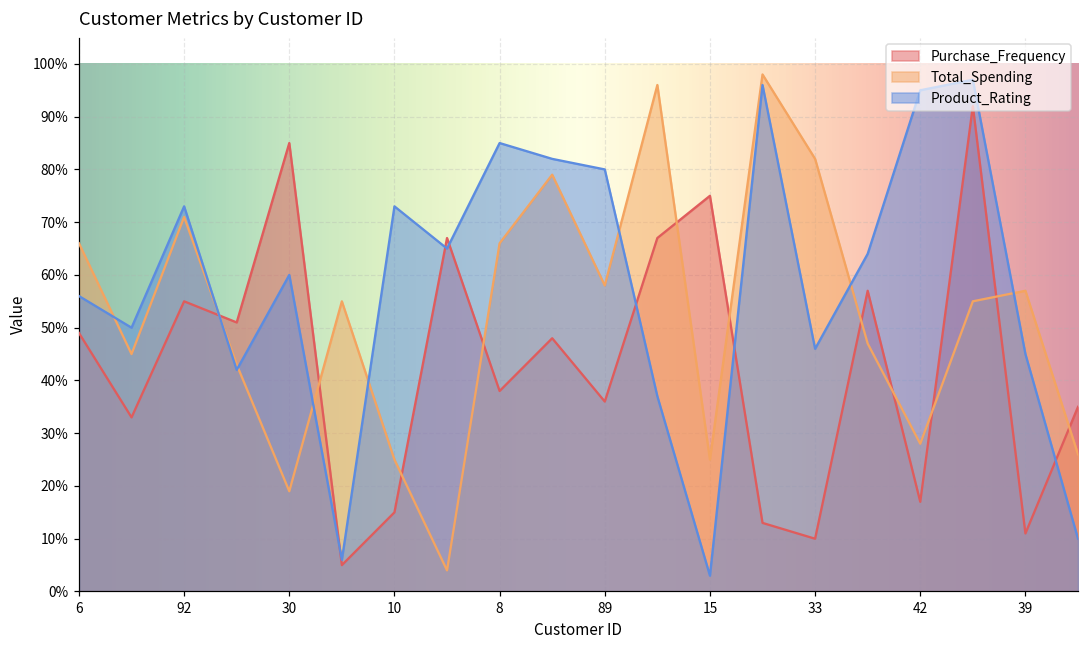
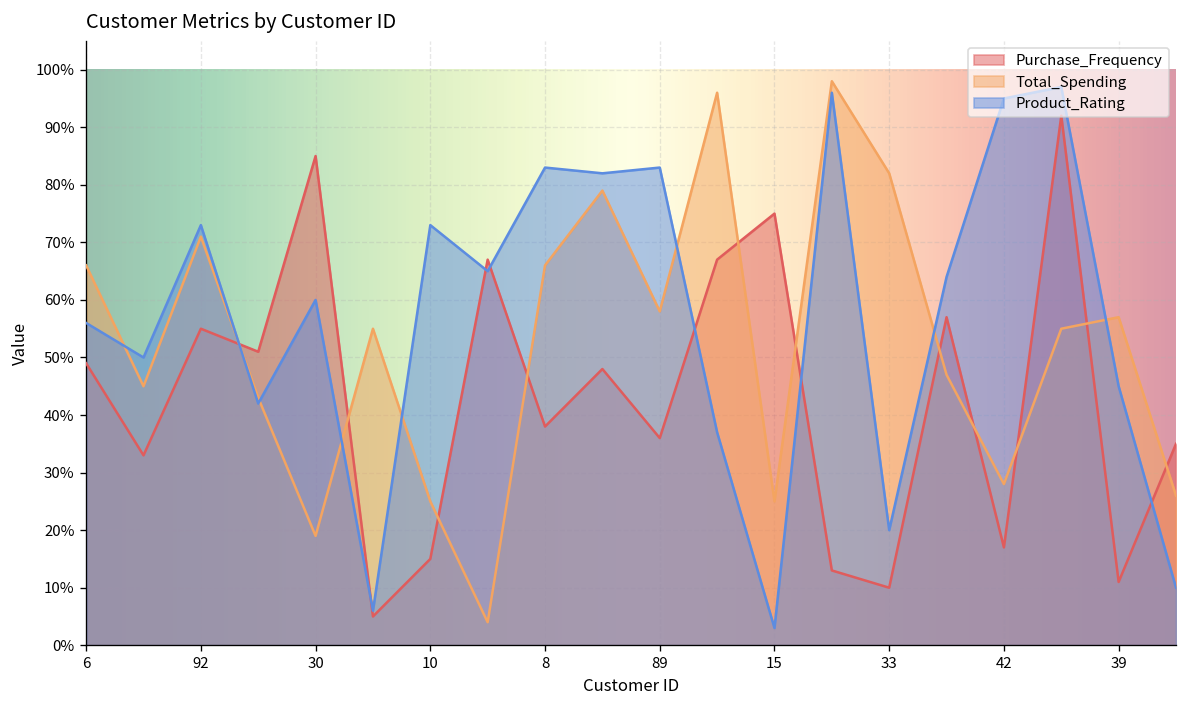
  {
    "Product_Rating": {
      "6": "56%",
      "92": "73%",
      "30": "60%",
      "10": "73%",
-     "8": "85%",
-     "89": "80%",
-     "33": "46%",
+     "8": "83%",
+     "89": "83%",
+     "33": "20%",
      "39": "45%"
    }
  }
